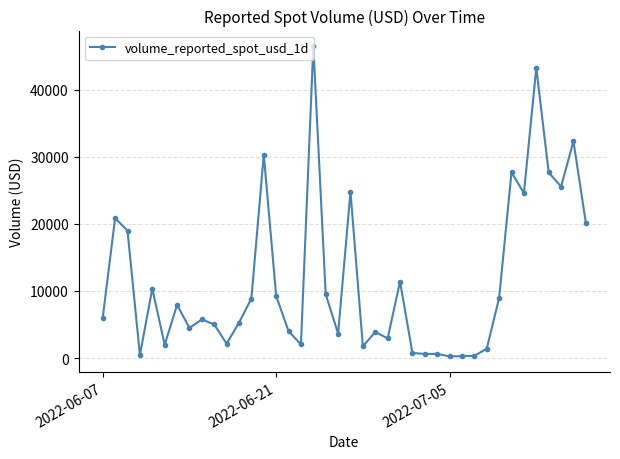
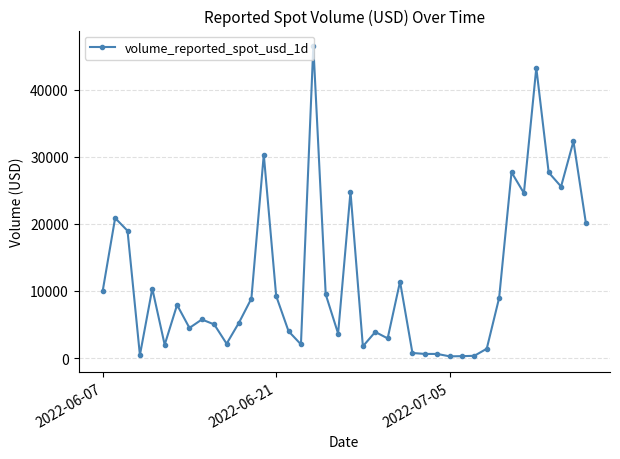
  {
-   "2022-06-07": 6000,
+   "2022-06-07": 10000,
    "2022-06-21": 9000,
    "2022-07-05": 0
  }
